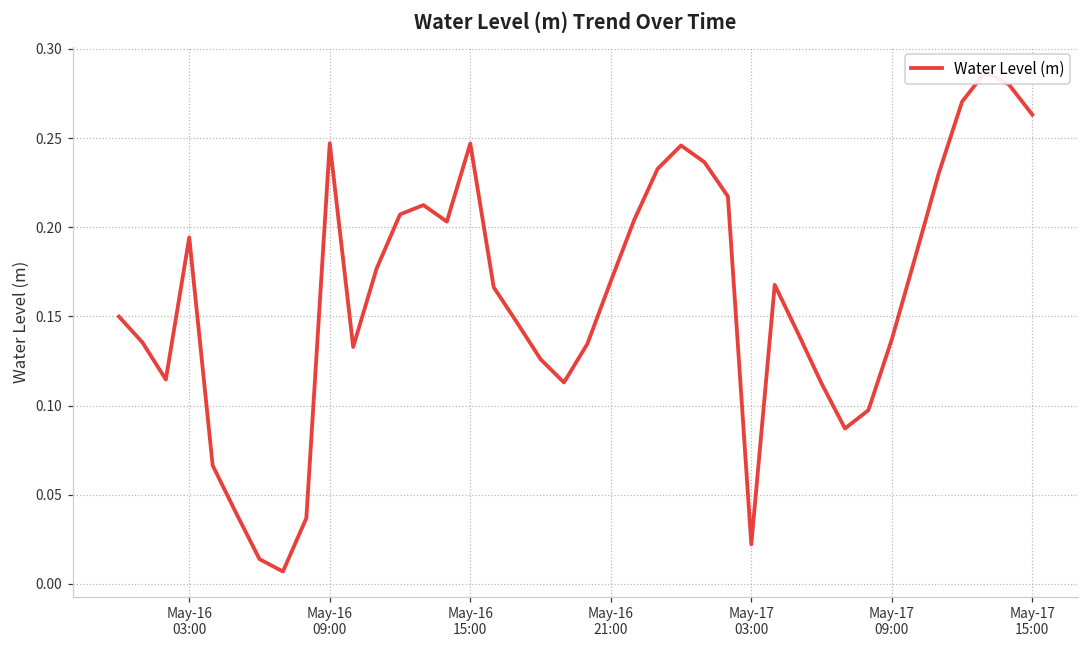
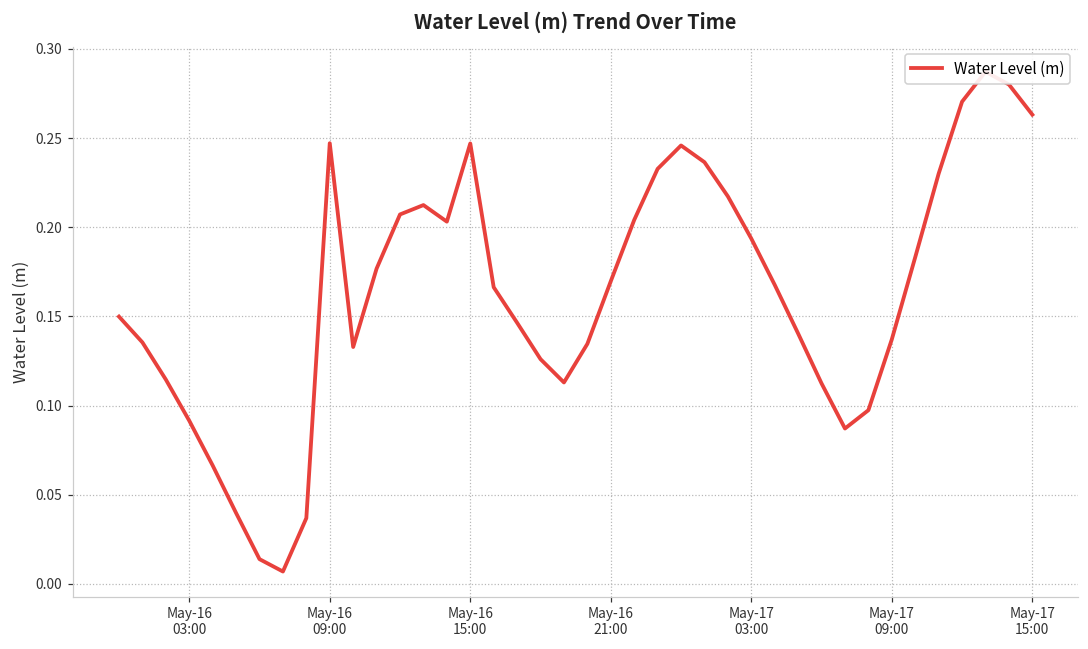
  {
-   "May-16 03:00": 0.194,
+   "May-16 03:00": 0.092,
    "May-16 09:00": 0.247,
    "May-16 15:00": 0.247,
    "May-16 21:00": 0.170,
-   "May-17 03:00": 0.022,
+   "May-17 03:00": 0.194,
    "May-17 09:00": 0.137,
    "May-17 15:00": 0.263
  }
